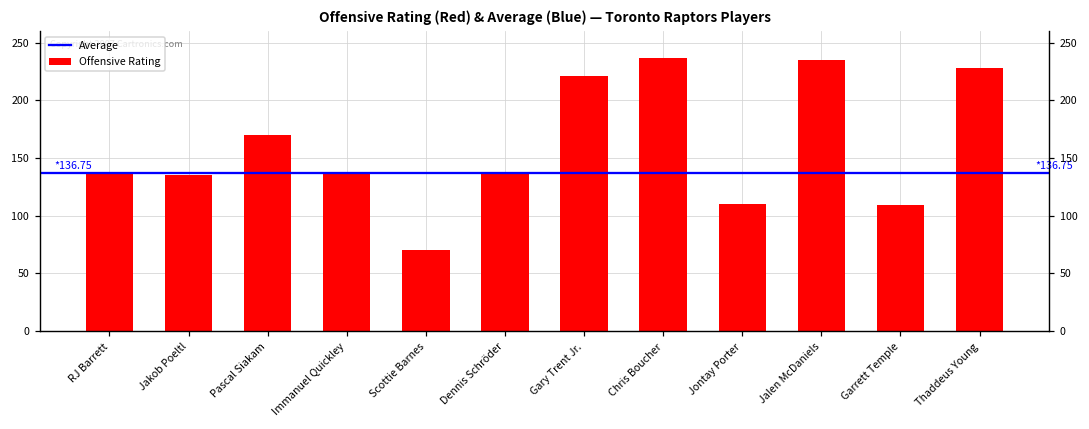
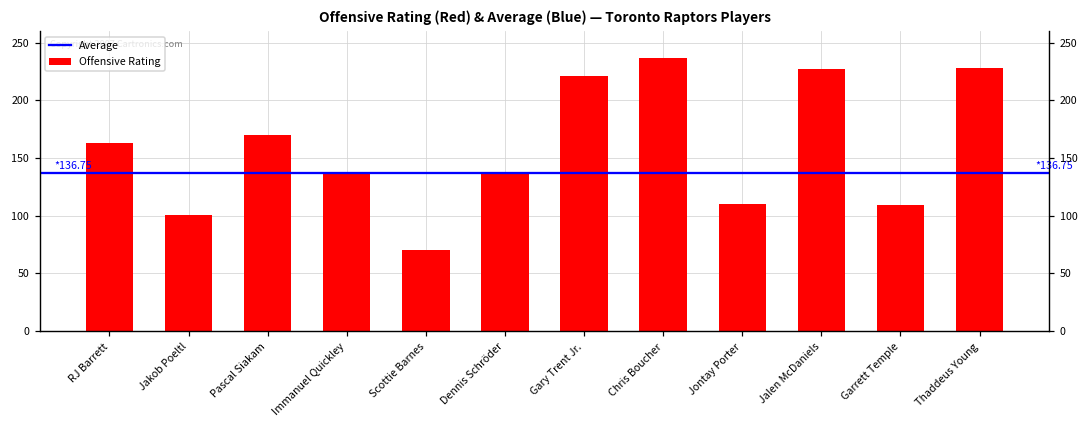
  {
-   "RJ Barrett": 138,
-   "Jakob Poeltl": 135,
+   "RJ Barrett": 163,
+   "Jakob Poeltl": 101,
    "Pascal Siakam": 170,
    "Immanuel Quickley": 138,
    "Scottie Barnes": 70,
    "Dennis Schröder": 137,
    "Gary Trent Jr.": 221,
    "Chris Boucher": 237,
    "Jontay Porter": 110,
-   "Jalen McDaniels": 235,
+   "Jalen McDaniels": 227,
    "Garrett Temple": 109,
    "Thaddeus Young": 228
  }
